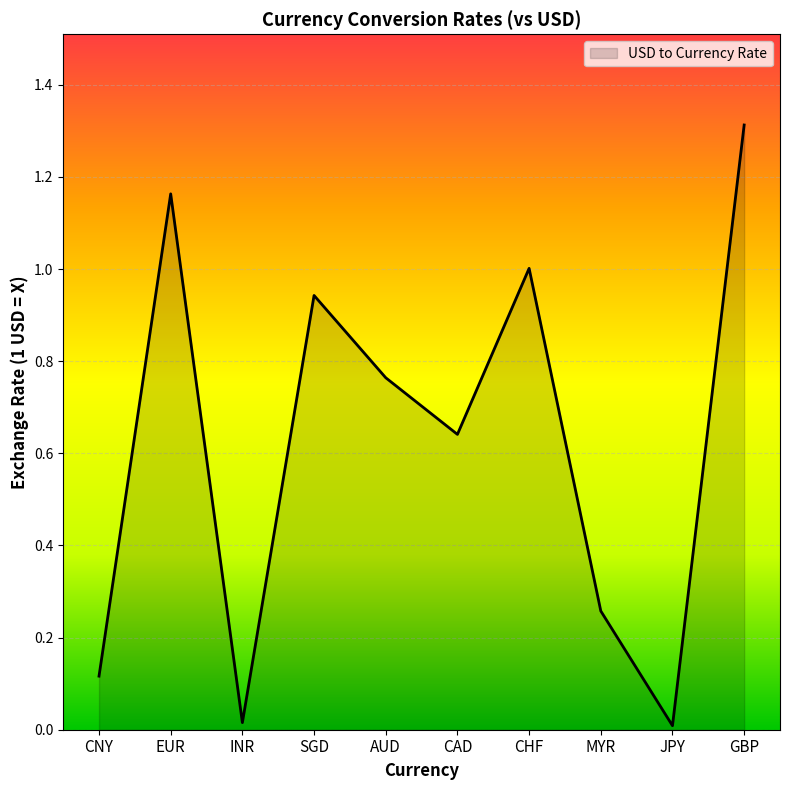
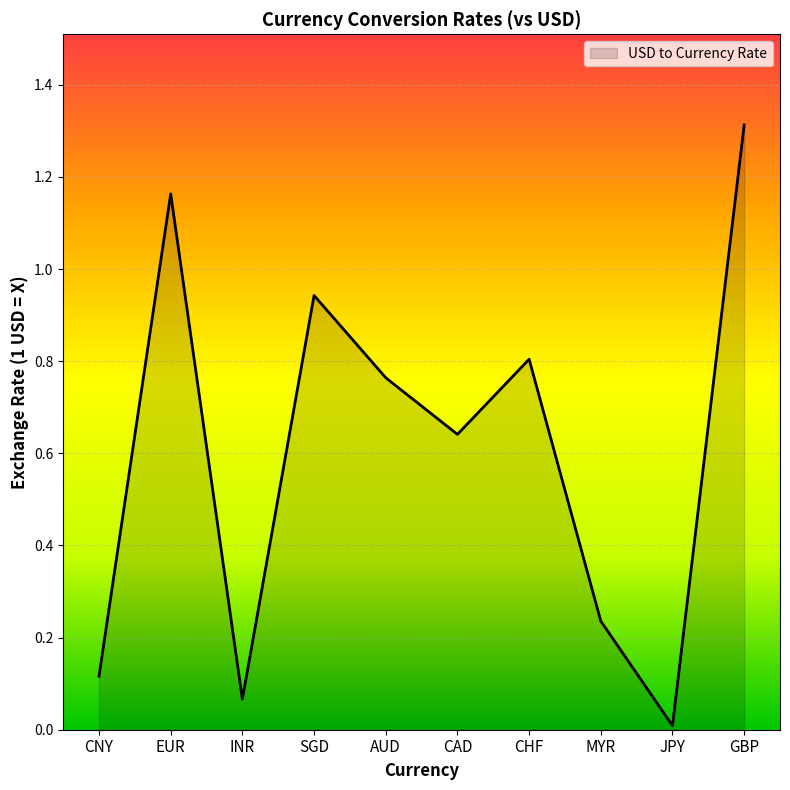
  {
    "CNY": 0.12,
    "EUR": 1.16,
-   "INR": 0.02,
+   "INR": 0.07,
    "SGD": 0.94,
    "AUD": 0.76,
    "CAD": 0.64,
-   "CHF": 1.00,
-   "MYR": 0.26,
+   "CHF": 0.80,
+   "MYR": 0.24,
    "JPY": 0.01,
    "GBP": 1.31
  }
